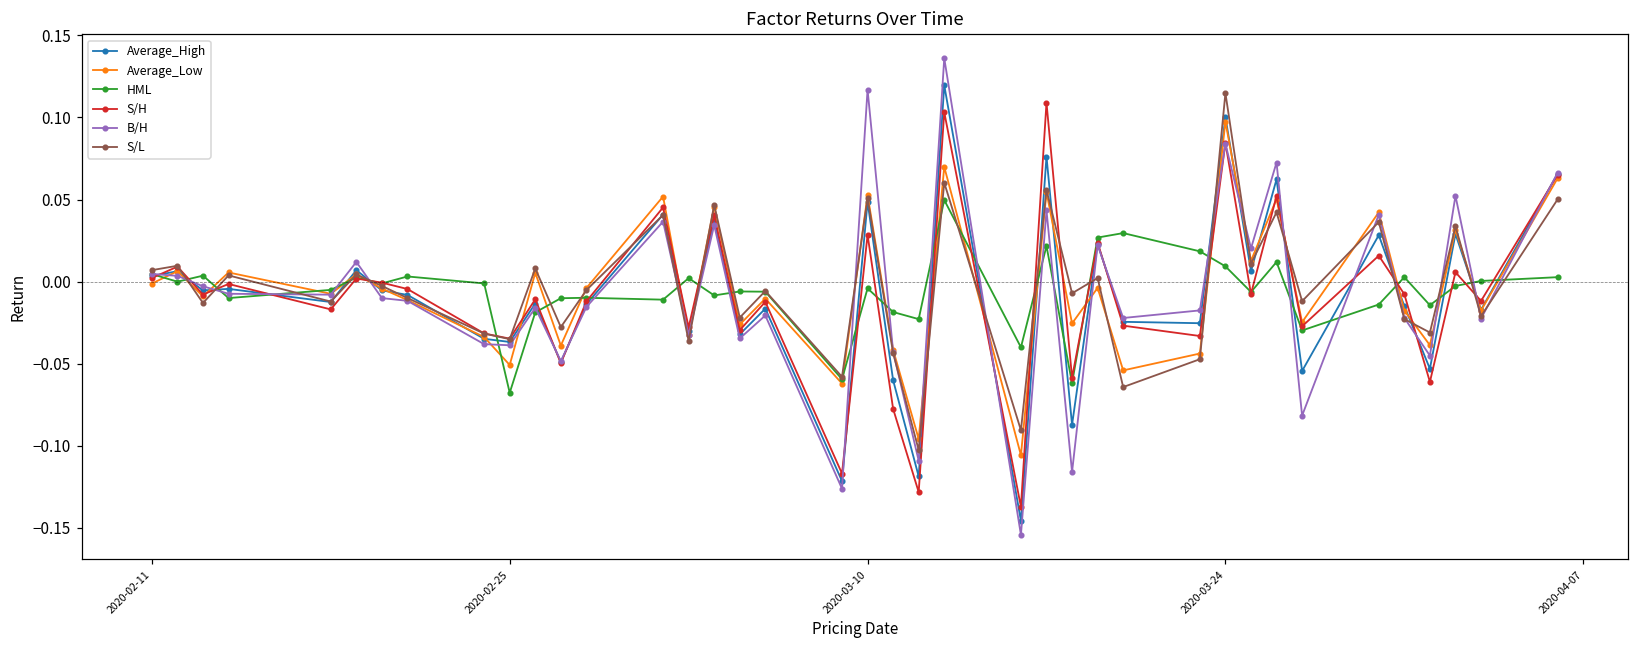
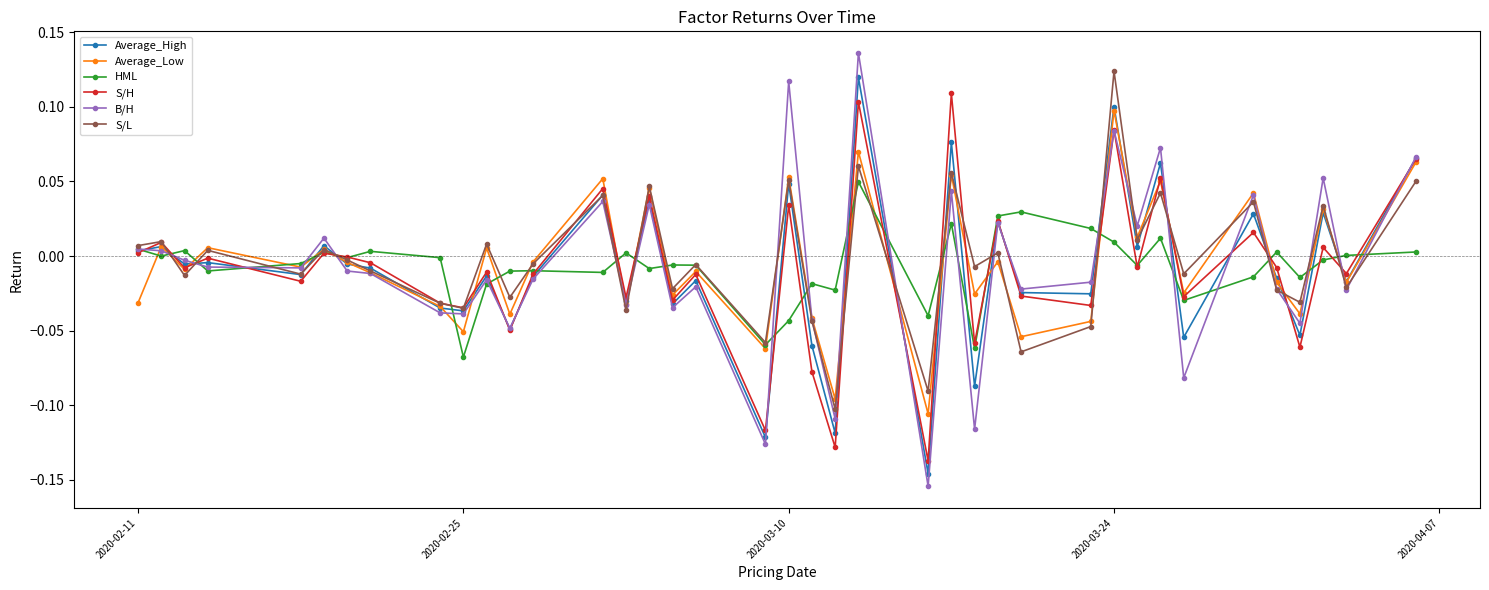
  {
    "Average_High": {
      "2020-02-25": -0.037,
      "2020-03-10": 0.049,
      "2020-03-24": 0.100
    },
    "Average_Low": {
-     "2020-02-11": -0.001,
+     "2020-02-11": -0.031,
      "2020-02-25": -0.051,
      "2020-03-10": 0.053,
      "2020-03-24": 0.097
    },
    "HML": {
      "2020-02-25": -0.068,
-     "2020-03-10": -0.004,
+     "2020-03-10": -0.043,
      "2020-03-24": 0.009
    },
    "S/H": {
-     "2020-03-10": 0.028
+     "2020-03-10": 0.034
    },
    "B/H": {
      "2020-02-25": -0.039,
      "2020-03-10": 0.117
    },
    "S/L": {
      "2020-02-11": 0.007,
      "2020-03-10": 0.051,
-     "2020-03-24": 0.115
+     "2020-03-24": 0.124
    }
  }
